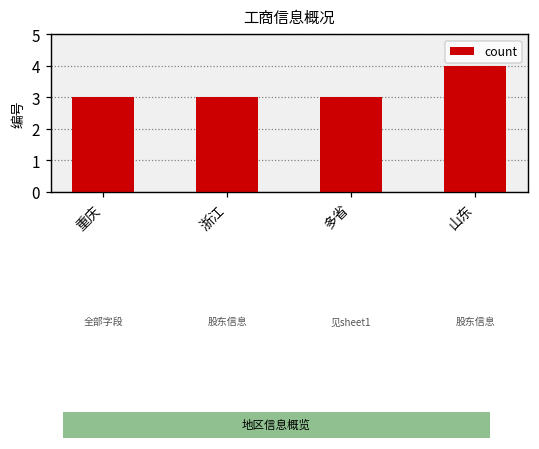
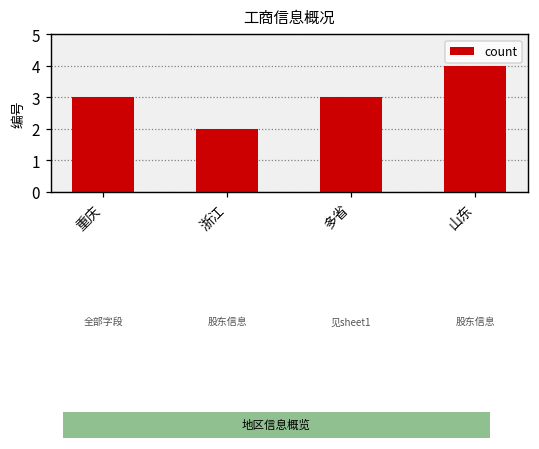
  {
    "重庆": 3,
-   "浙江": 3,
+   "浙江": 2,
    "多省": 3,
    "山东": 4
  }
